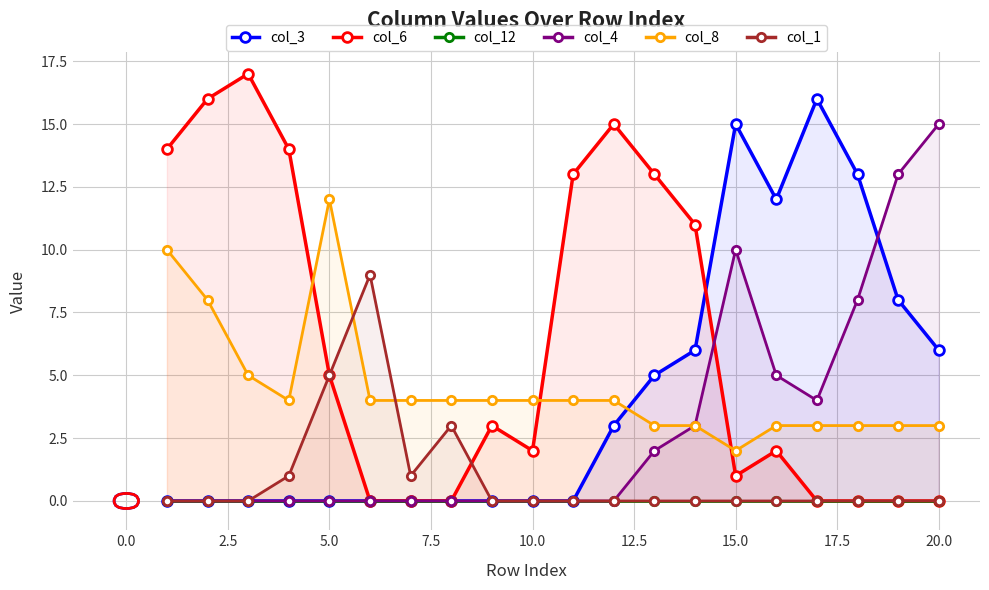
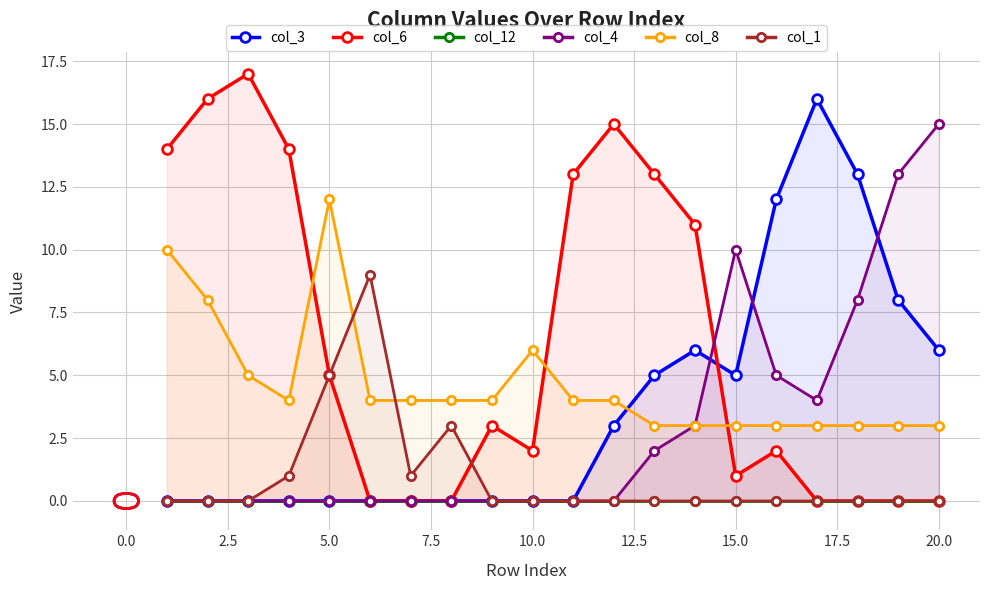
  {
    "col_3": {
-     "15.0": 15,
+     "15.0": 5,
      "20.0": 6
    },
    "col_6": {
      "10.0": 2,
      "15.0": 1
    },
    "col_4": {
      "15.0": 10,
      "20.0": 15
    },
    "col_8": {
      "5.0": 12,
-     "10.0": 4,
-     "15.0": 2,
+     "10.0": 6,
+     "15.0": 3,
      "20.0": 3
    }
  }
